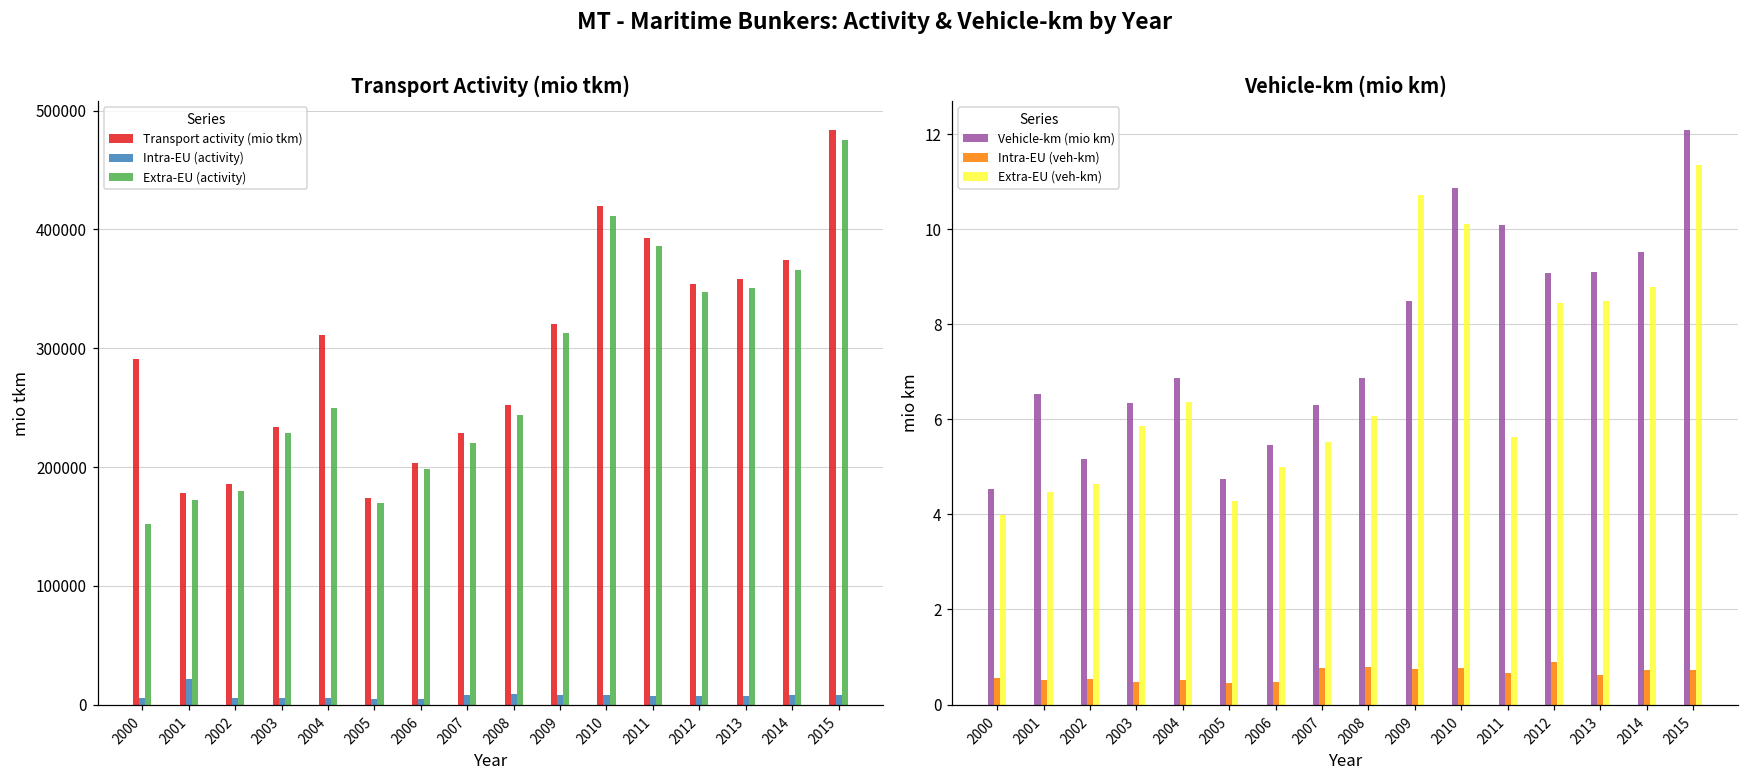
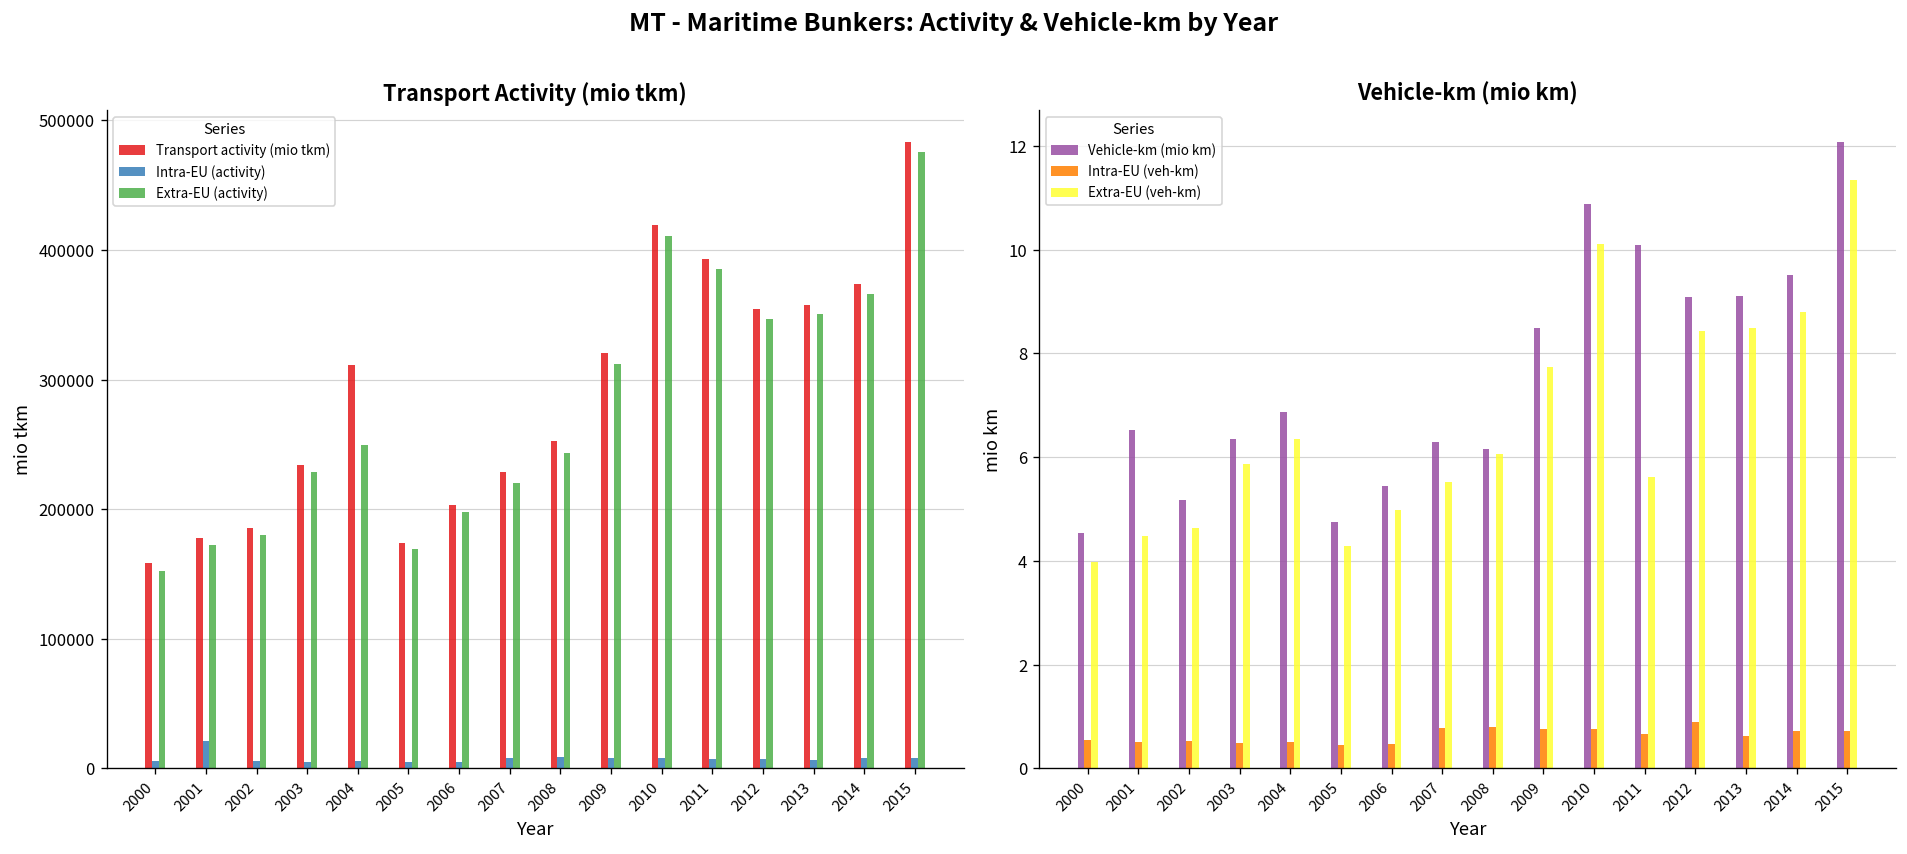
  {
    "Transport Activity (mio tkm)": {
      "Transport activity (mio tkm)": {
-       "2000": 291000,
+       "2000": 158000,
        "2001": 178000,
        "2002": 186000,
        "2003": 234000,
        "2004": 311000,
        "2005": 174000,
        "2006": 203000,
        "2007": 229000,
        "2008": 252000,
        "2009": 321000,
        "2010": 419000,
        "2011": 393000,
        "2012": 354000,
        "2013": 358000,
        "2014": 374000,
        "2015": 484000
      },
      "Intra-EU (activity)": {
        "2000": 6000,
        "2001": 21000,
        "2002": 6000,
        "2003": 5000,
        "2004": 5000,
        "2005": 5000,
        "2006": 5000,
        "2007": 8000,
        "2008": 9000,
        "2009": 8000,
        "2010": 8000,
        "2011": 7000,
        "2012": 7000,
        "2013": 7000,
        "2014": 8000,
        "2015": 8000
      },
      "Extra-EU (activity)": {
        "2000": 152000,
        "2001": 172000,
        "2002": 180000,
        "2003": 229000,
        "2004": 249000,
        "2005": 169000,
        "2006": 198000,
        "2007": 220000,
        "2008": 244000,
        "2009": 312000,
        "2010": 411000,
        "2011": 386000,
        "2012": 347000,
        "2013": 351000,
        "2014": 366000,
        "2015": 475000
      }
    },
    "Vehicle-km (mio km)": {
      "Vehicle-km (mio km)": {
        "2000": 4.5,
        "2001": 6.5,
        "2002": 5.2,
        "2003": 6.4,
        "2004": 6.9,
        "2005": 4.8,
        "2006": 5.5,
        "2007": 6.3,
-       "2008": 6.9,
+       "2008": 6.2,
        "2009": 8.5,
        "2010": 10.9,
        "2011": 10.1,
        "2012": 9.1,
        "2013": 9.1,
        "2014": 9.5,
        "2015": 12.1
      },
      "Intra-EU (veh-km)": {
        "2000": 0.6,
        "2001": 0.5,
        "2002": 0.5,
        "2003": 0.5,
        "2004": 0.5,
        "2005": 0.5,
        "2006": 0.5,
        "2007": 0.8,
        "2008": 0.8,
        "2009": 0.8,
        "2010": 0.8,
        "2011": 0.7,
        "2012": 0.9,
        "2013": 0.6,
        "2014": 0.7,
        "2015": 0.7
      },
      "Extra-EU (veh-km)": {
        "2000": 4.0,
        "2001": 4.5,
        "2002": 4.6,
        "2003": 5.9,
        "2004": 6.4,
        "2005": 4.3,
        "2006": 5.0,
        "2007": 5.5,
        "2008": 6.1,
-       "2009": 10.7,
+       "2009": 7.7,
        "2010": 10.1,
        "2011": 5.6,
        "2012": 8.4,
        "2013": 8.5,
        "2014": 8.8,
        "2015": 11.4
      }
    }
  }
